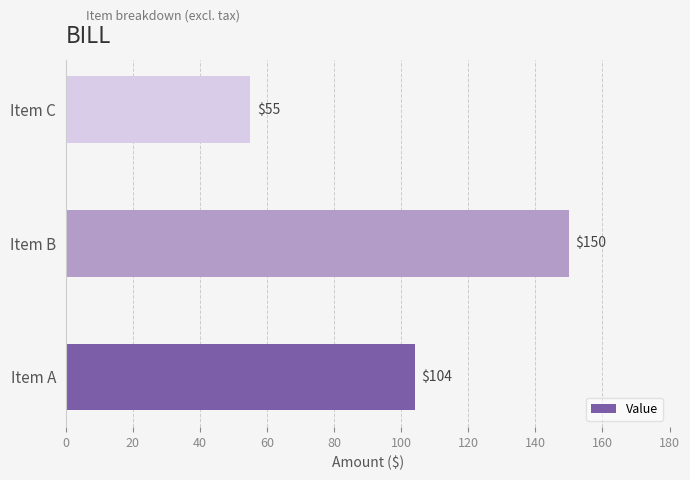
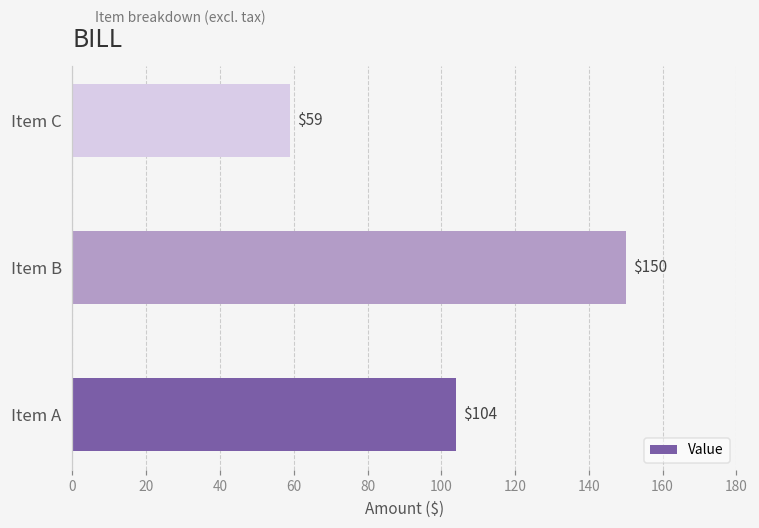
  {
-   "Item C": "$55",
+   "Item C": "$59",
    "Item B": "$150",
    "Item A": "$104"
  }
